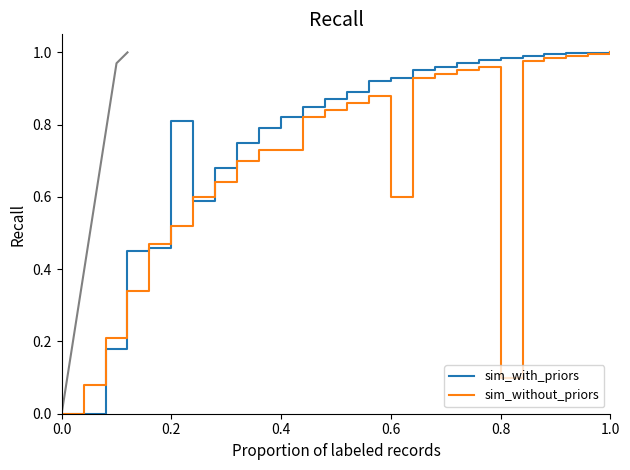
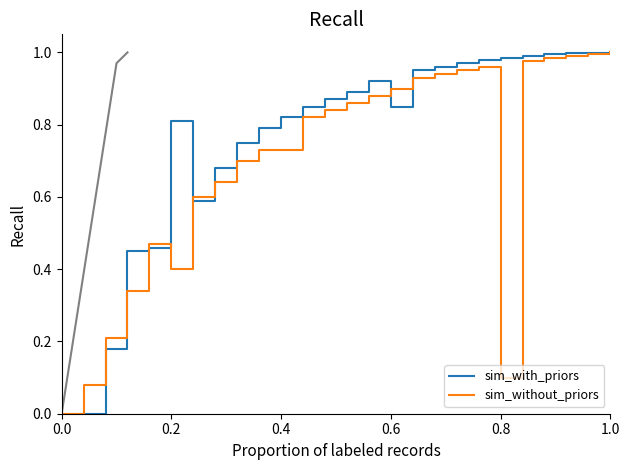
  {
    "sim_with_priors": {
      "0.2": 0.81,
      "0.4": 0.82,
-     "0.6": 0.93,
+     "0.6": 0.85,
      "0.8": 0.99
    },
    "sim_without_priors": {
-     "0.2": 0.52,
+     "0.2": 0.40,
      "0.4": 0.73,
-     "0.6": 0.6
+     "0.6": 0.9
    }
  }
